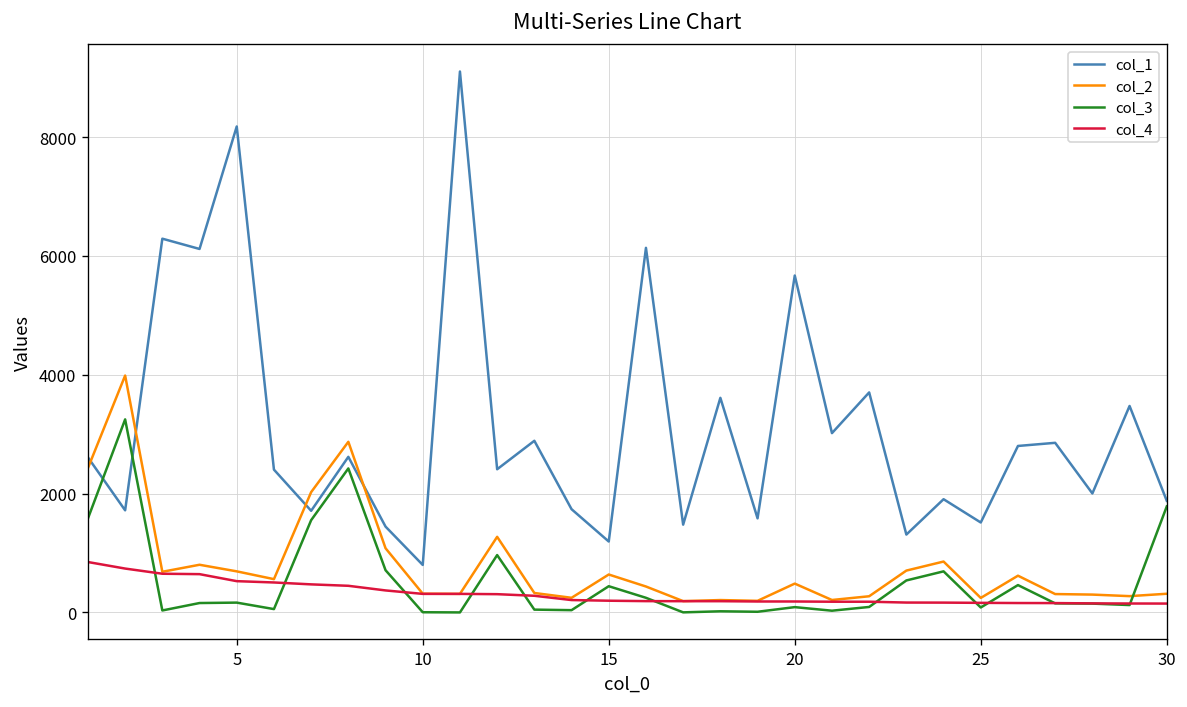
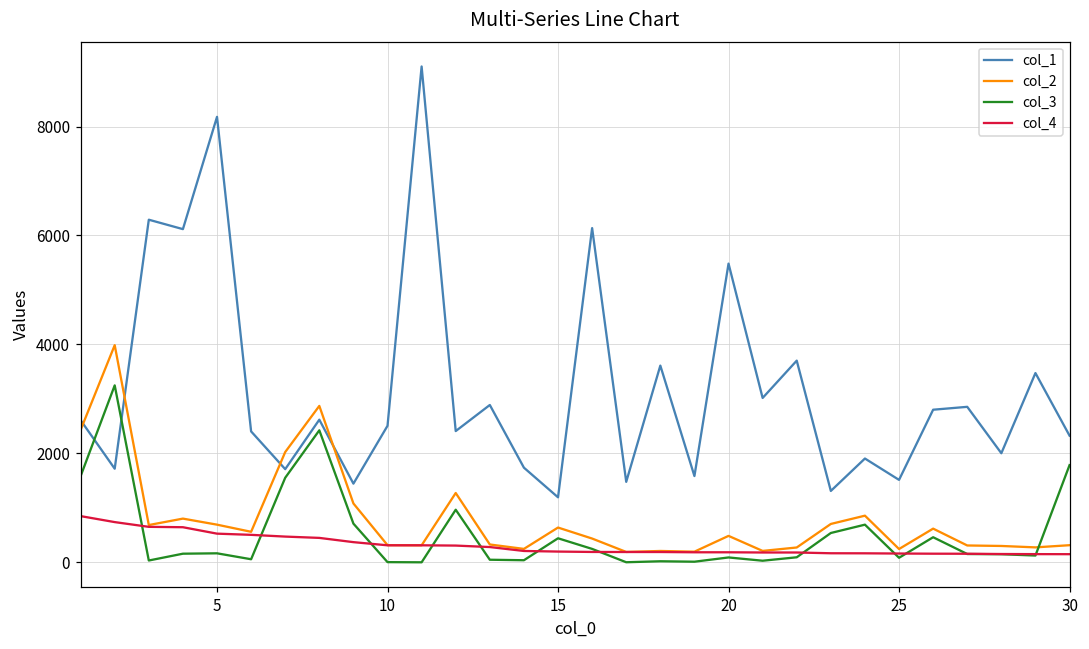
  {
    "col_1": {
      "5": 8200,
-     "10": 800,
+     "10": 2500,
      "15": 1200,
-     "20": 5700,
+     "20": 5500,
      "25": 1500,
-     "30": 1900
+     "30": 2300
    },
    "col_2": {
      "5": 700,
      "15": 600,
      "20": 500,
      "25": 200,
      "30": 300
    },
    "col_3": {
      "5": 200,
      "10": 0,
      "15": 400,
      "20": 100,
      "25": 100,
      "30": 1800
    },
    "col_4": {
      "5": 500,
      "15": 200,
      "20": 200,
      "25": 200,
      "30": 100
    }
  }
